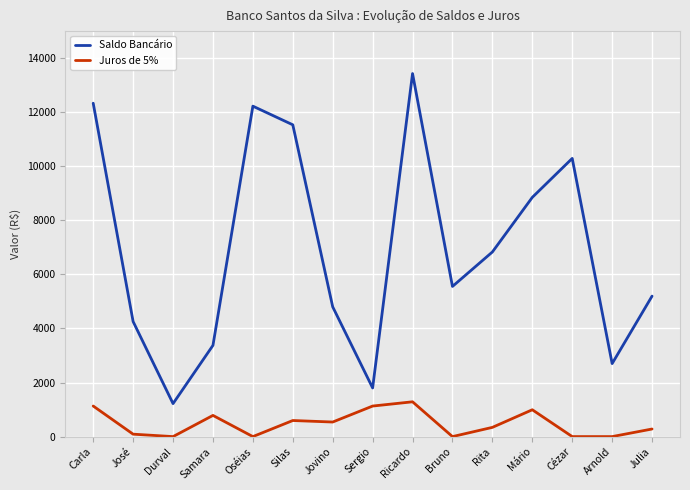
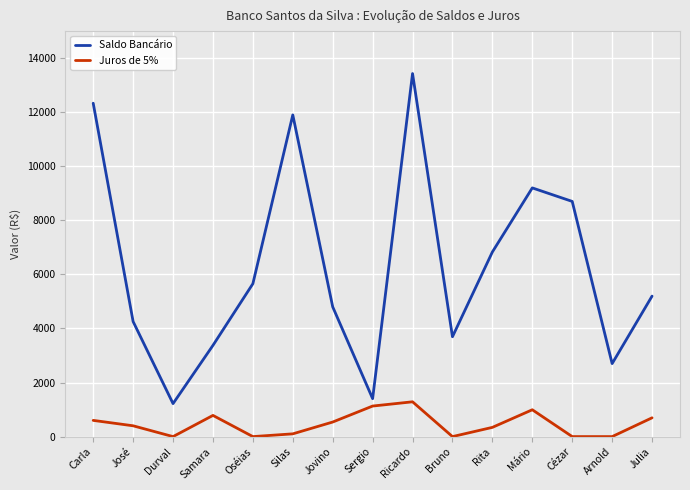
  {
    "Saldo Bancário": {
      "Carla": 12300,
      "José": 4300,
      "Durval": 1200,
      "Samara": 3400,
-     "Oséias": 12200,
-     "Silas": 11500,
+     "Oséias": 5700,
+     "Silas": 11900,
      "Jovino": 4800,
-     "Sergio": 1800,
+     "Sergio": 1400,
      "Ricardo": 13400,
-     "Bruno": 5600,
+     "Bruno": 3700,
      "Rita": 6800,
-     "Mário": 8900,
-     "Cézar": 10300,
+     "Mário": 9200,
+     "Cézar": 8700,
      "Arnold": 2700,
      "Julia": 5200
    },
    "Juros de 5%": {
-     "Carla": 1100,
-     "José": 100,
+     "Carla": 600,
+     "José": 400,
      "Durval": 0,
      "Samara": 800,
      "Oséias": 0,
-     "Silas": 600,
+     "Silas": 100,
      "Jovino": 500,
      "Sergio": 1100,
      "Ricardo": 1300,
      "Bruno": 0,
      "Rita": 300,
      "Mário": 1000,
      "Cézar": 0,
      "Arnold": 0,
-     "Julia": 300
+     "Julia": 700
    }
  }
